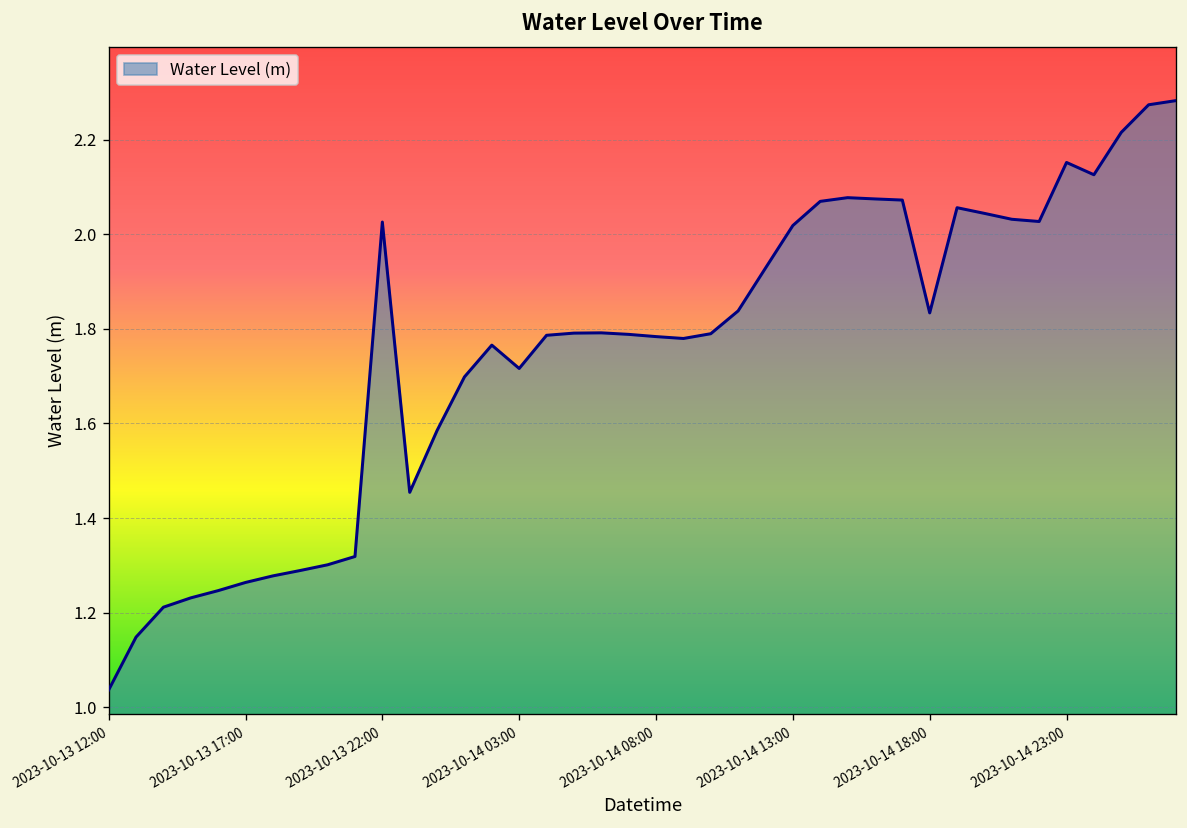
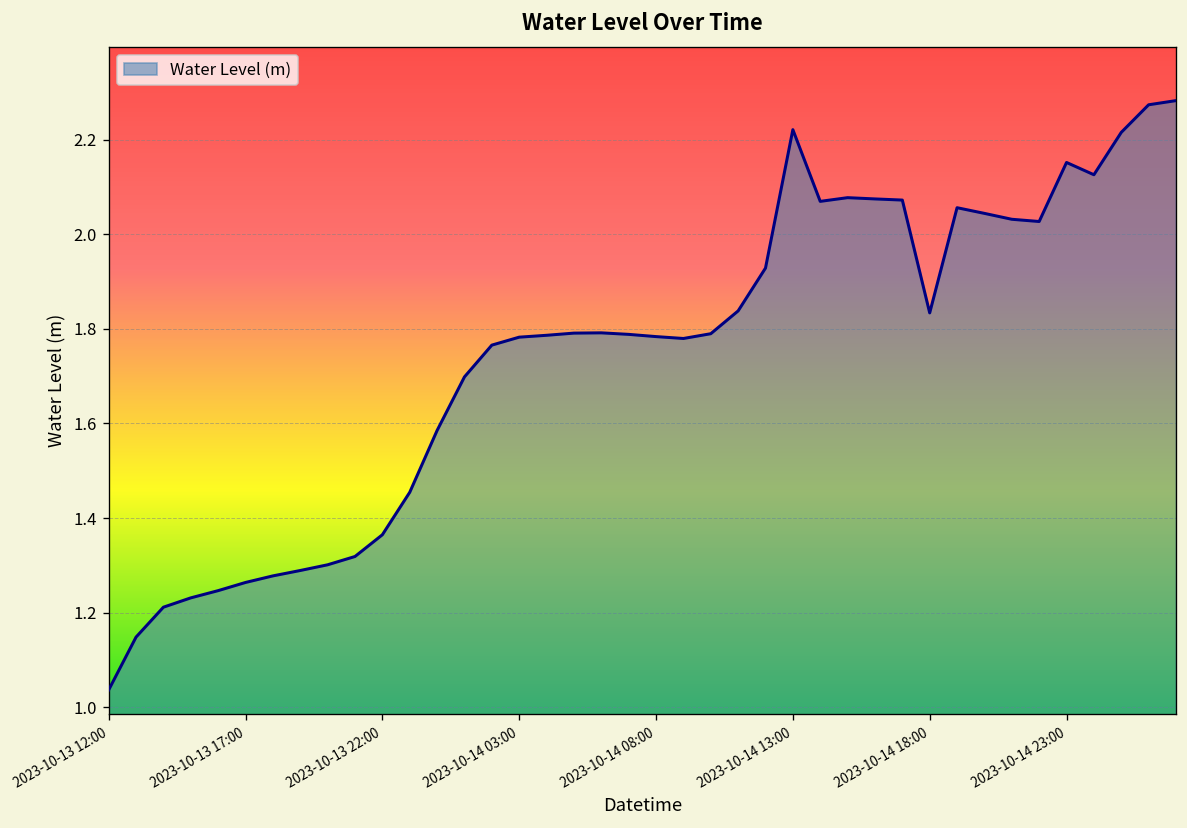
  {
    "2023-10-13 12:00": 1.04,
    "2023-10-13 17:00": 1.26,
-   "2023-10-13 22:00": 2.03,
-   "2023-10-14 03:00": 1.72,
+   "2023-10-13 22:00": 1.36,
+   "2023-10-14 03:00": 1.78,
    "2023-10-14 08:00": 1.78,
-   "2023-10-14 13:00": 2.02,
+   "2023-10-14 13:00": 2.22,
    "2023-10-14 18:00": 1.83,
    "2023-10-14 23:00": 2.15
  }
